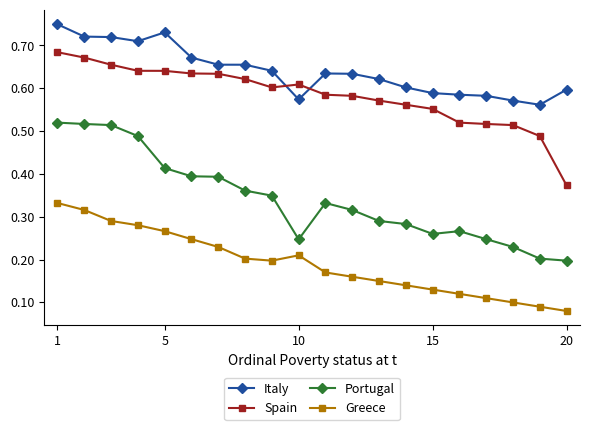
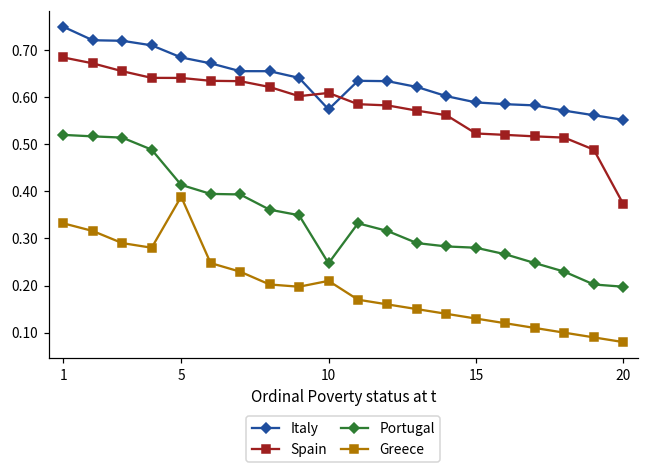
  {
    "Italy": {
      "1": 0.75,
-     "5": 0.73,
+     "5": 0.68,
      "10": 0.57,
      "15": 0.59,
-     "20": 0.60
+     "20": 0.55
    },
    "Spain": {
      "1": 0.68,
      "5": 0.64,
      "10": 0.61,
-     "15": 0.55,
+     "15": 0.52,
      "20": 0.37
    },
    "Portugal": {
      "1": 0.52,
      "5": 0.41,
      "10": 0.25,
-     "15": 0.26,
+     "15": 0.28,
      "20": 0.20
    },
    "Greece": {
      "1": 0.33,
-     "5": 0.27,
+     "5": 0.39,
      "10": 0.21,
      "15": 0.13,
      "20": 0.08
    }
  }
